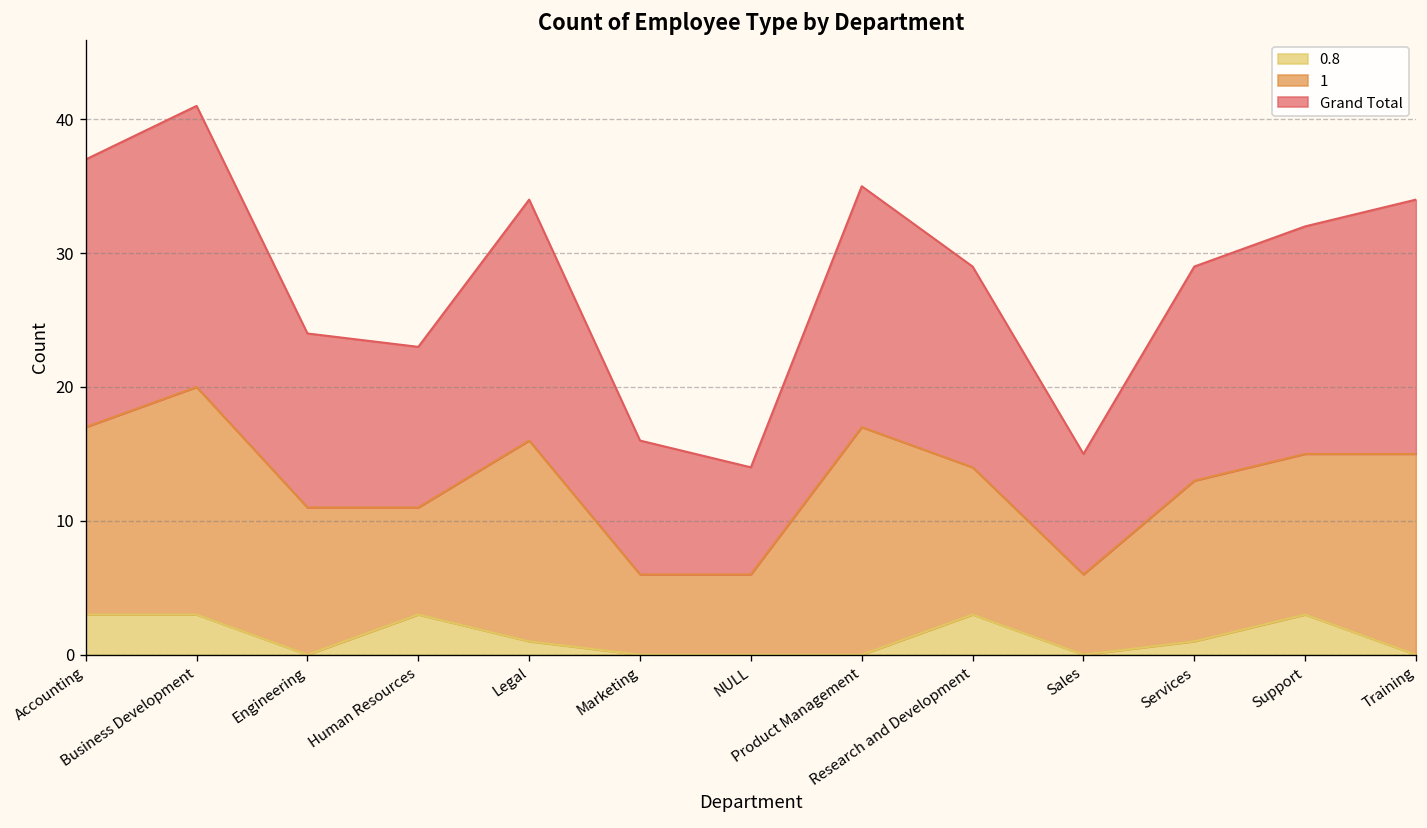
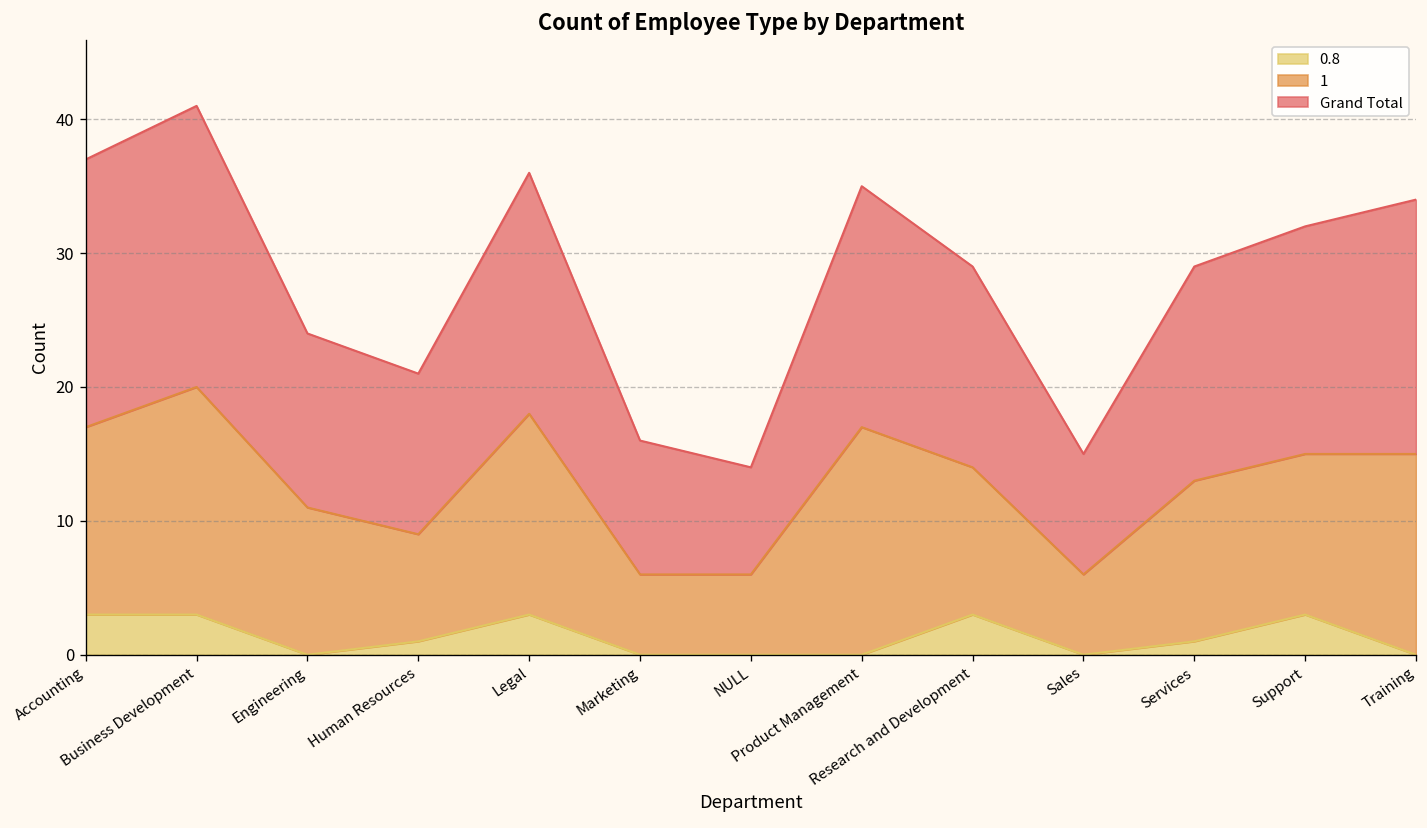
  {
    "0.8": {
      "Accounting": 3,
      "Business Development": 3,
      "Engineering": 0,
-     "Human Resources": 3,
-     "Legal": 1,
+     "Human Resources": 1,
+     "Legal": 3,
      "Marketing": 0,
      "NULL": 0,
      "Product Management": 0,
      "Research and Development": 3,
      "Sales": 0,
      "Services": 1,
      "Support": 3,
      "Training": 0
    }
  }
